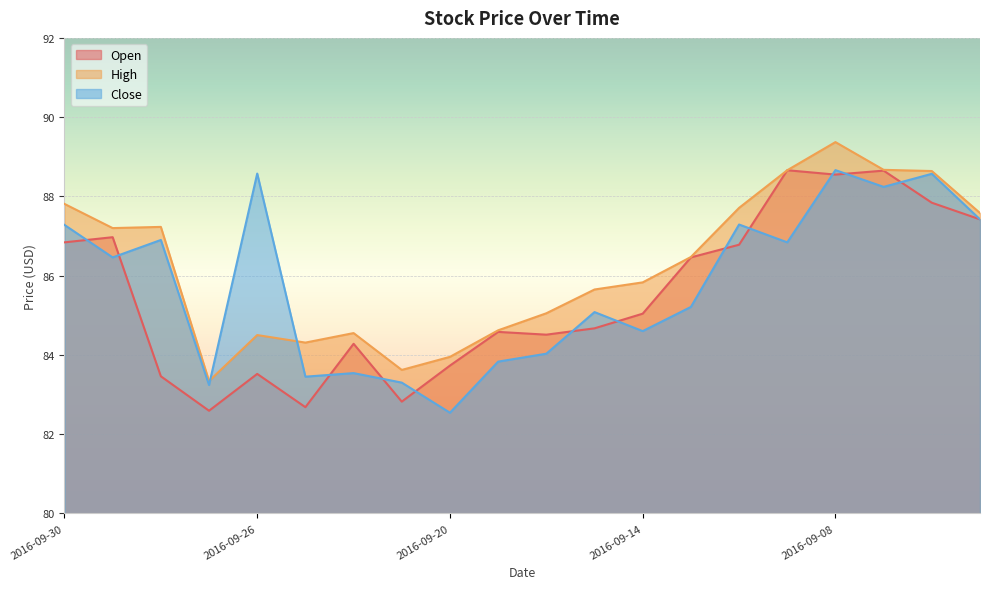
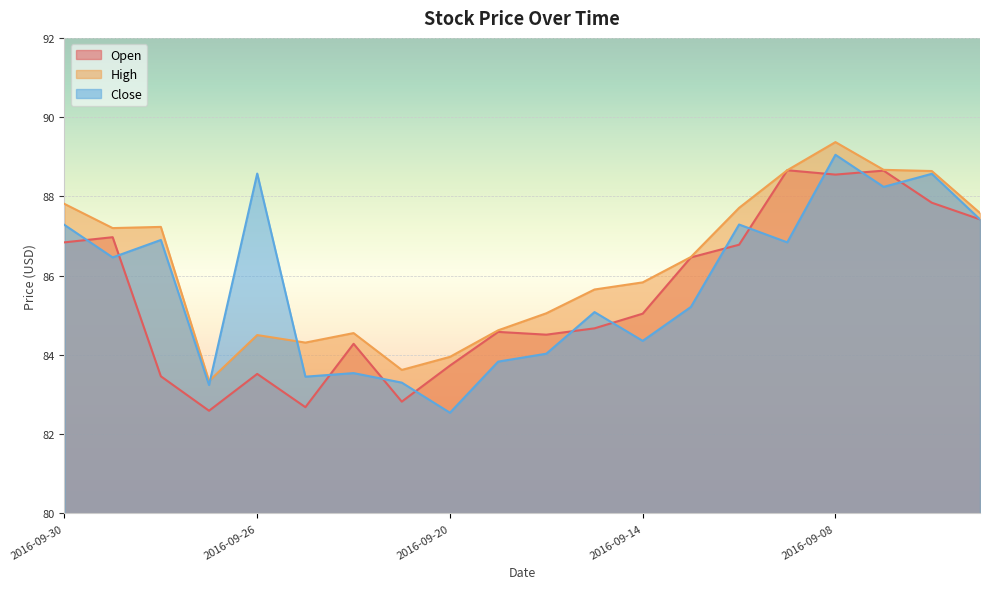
  {
    "Close": {
      "2016-09-30": 87.3,
      "2016-09-26": 88.6,
      "2016-09-20": 82.5,
-     "2016-09-14": 84.6,
-     "2016-09-08": 88.7
+     "2016-09-14": 84.4,
+     "2016-09-08": 89.1
    }
  }
